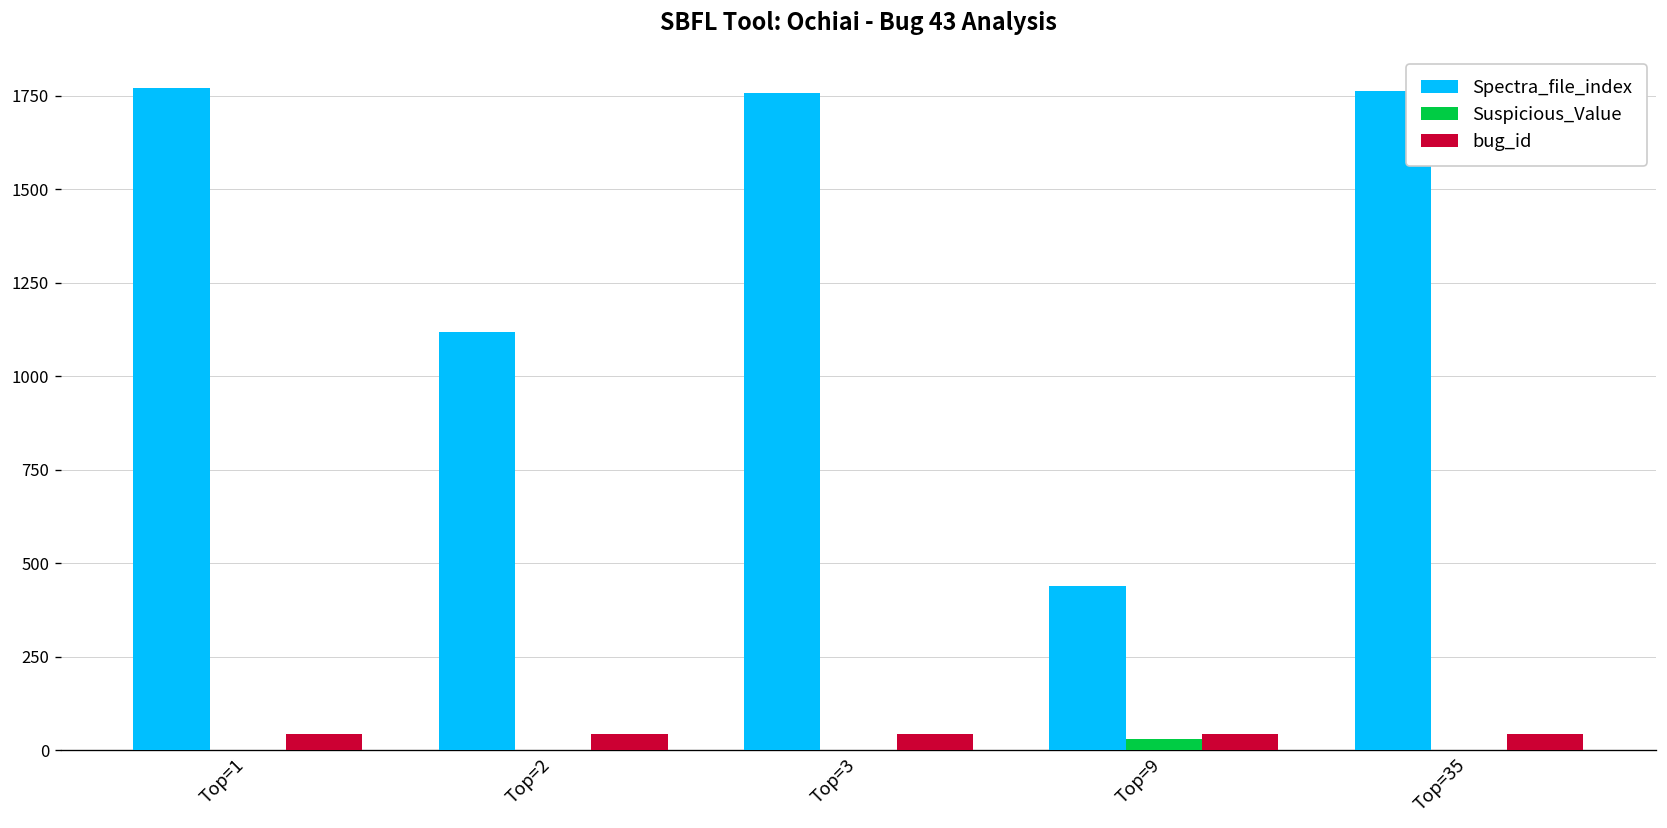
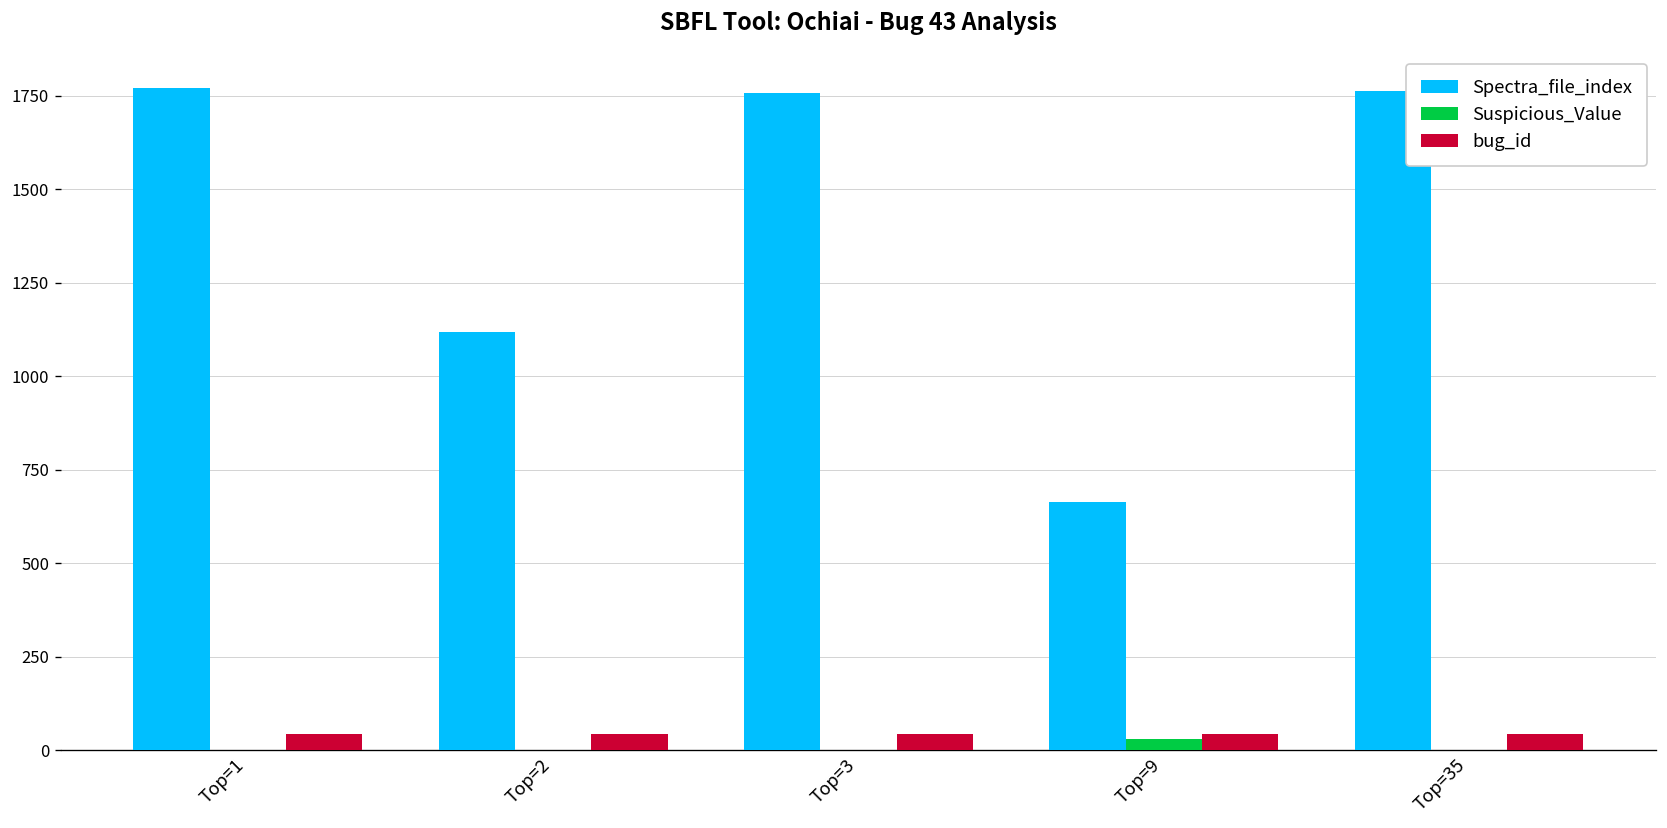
  {
    "Spectra_file_index": {
      "Top=1": 1770,
      "Top=2": 1120,
      "Top=3": 1760,
-     "Top=9": 440,
+     "Top=9": 660,
      "Top=35": 1760
    },
    "Suspicious_Value": {
      "Top=9": 30
    },
    "bug_id": {
      "Top=1": 40,
      "Top=2": 40,
      "Top=3": 40,
      "Top=9": 40,
      "Top=35": 40
    }
  }
